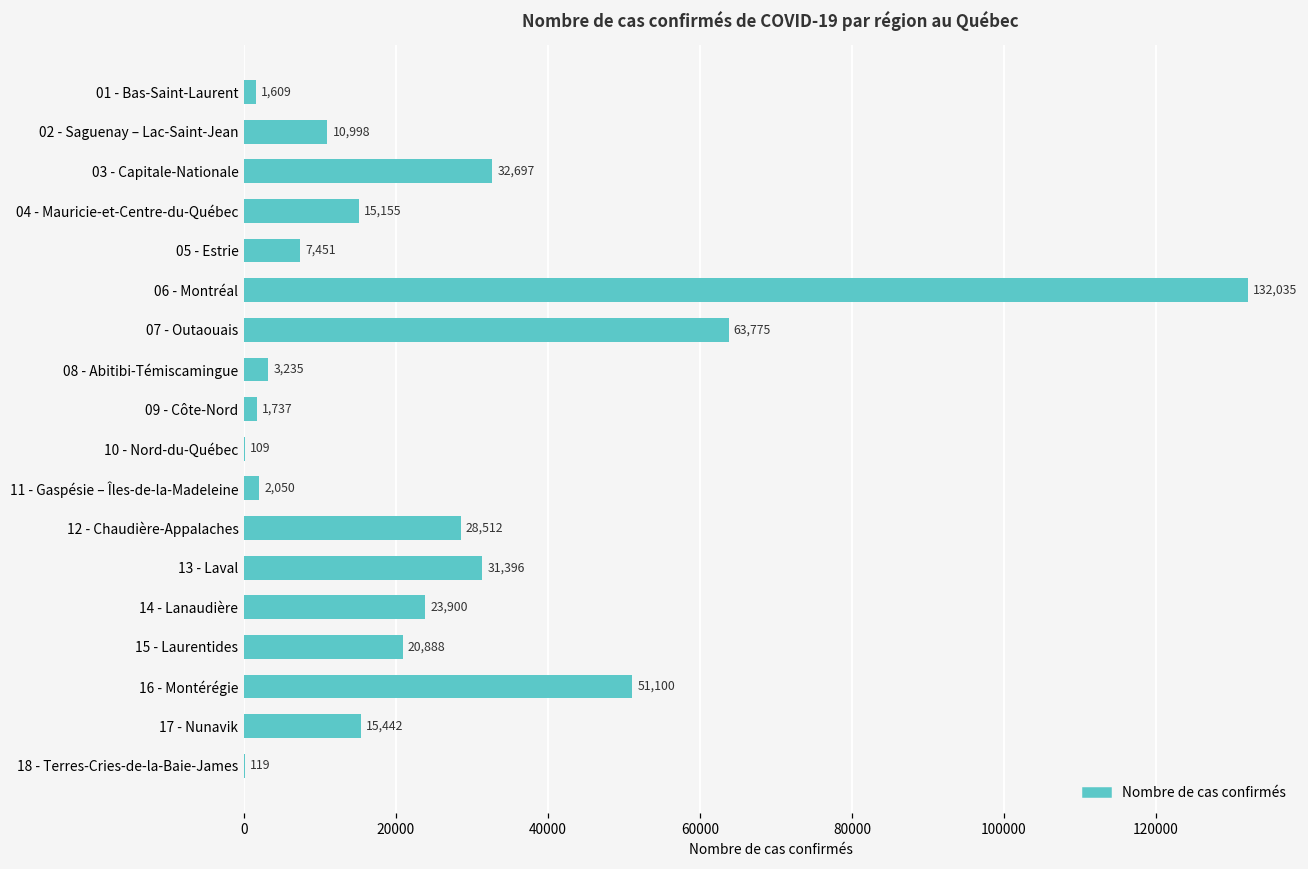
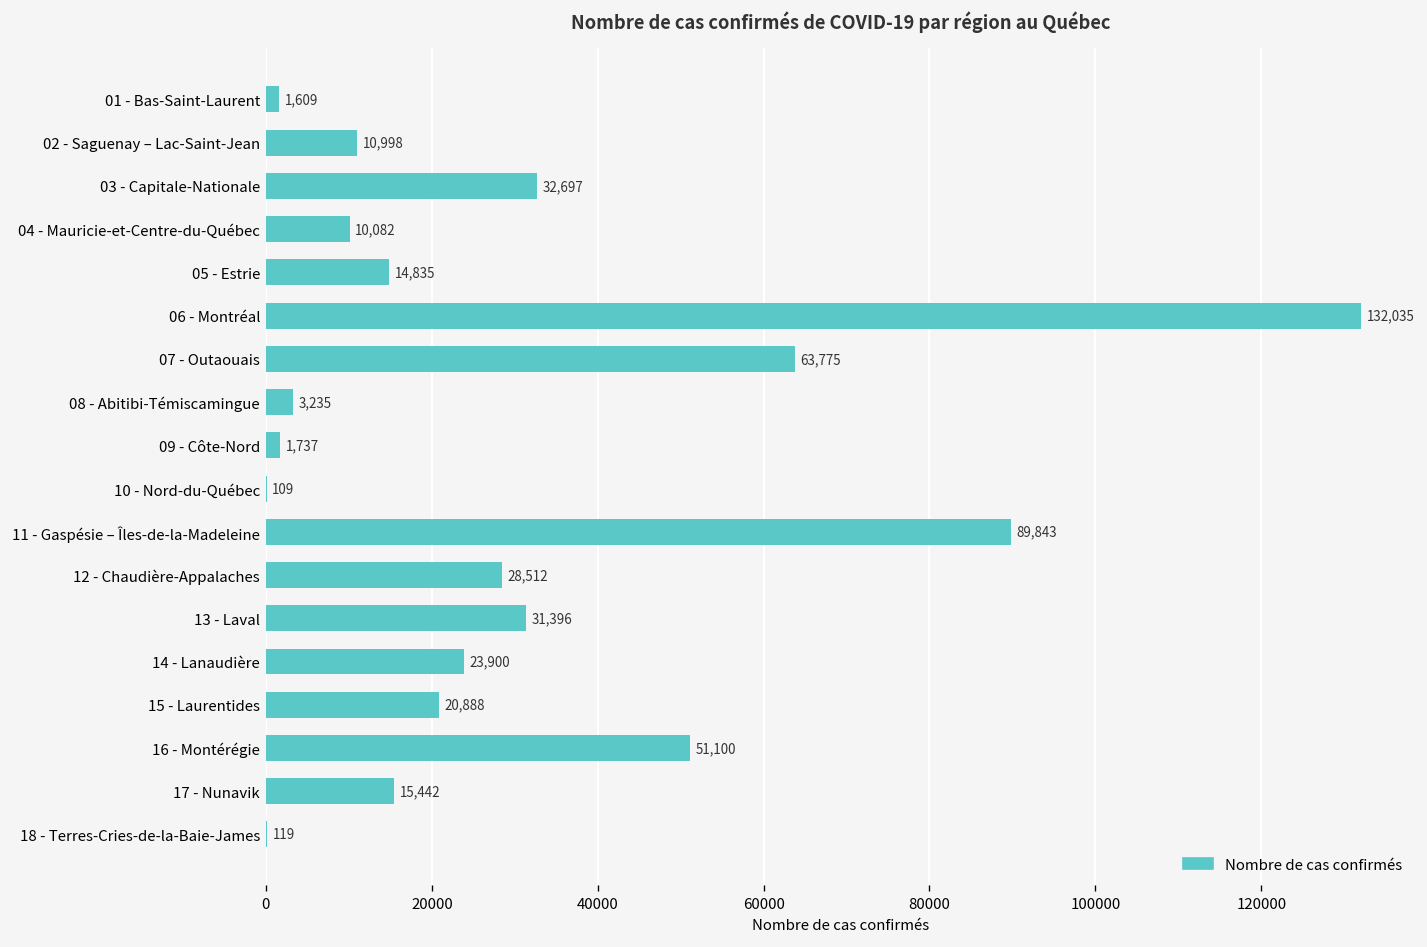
  {
    "01 - Bas-Saint-Laurent": "1,609",
    "02 - Saguenay – Lac-Saint-Jean": "10,998",
    "03 - Capitale-Nationale": "32,697",
-   "04 - Mauricie-et-Centre-du-Québec": "15,155",
-   "05 - Estrie": "7,451",
+   "04 - Mauricie-et-Centre-du-Québec": "10,082",
+   "05 - Estrie": "14,835",
    "06 - Montréal": "132,035",
    "07 - Outaouais": "63,775",
    "08 - Abitibi-Témiscamingue": "3,235",
    "09 - Côte-Nord": "1,737",
    "10 - Nord-du-Québec": "109",
-   "11 - Gaspésie – Îles-de-la-Madeleine": "2,050",
+   "11 - Gaspésie – Îles-de-la-Madeleine": "89,843",
    "12 - Chaudière-Appalaches": "28,512",
    "13 - Laval": "31,396",
    "14 - Lanaudière": "23,900",
    "15 - Laurentides": "20,888",
    "16 - Montérégie": "51,100",
    "17 - Nunavik": "15,442",
    "18 - Terres-Cries-de-la-Baie-James": "119"
  }
